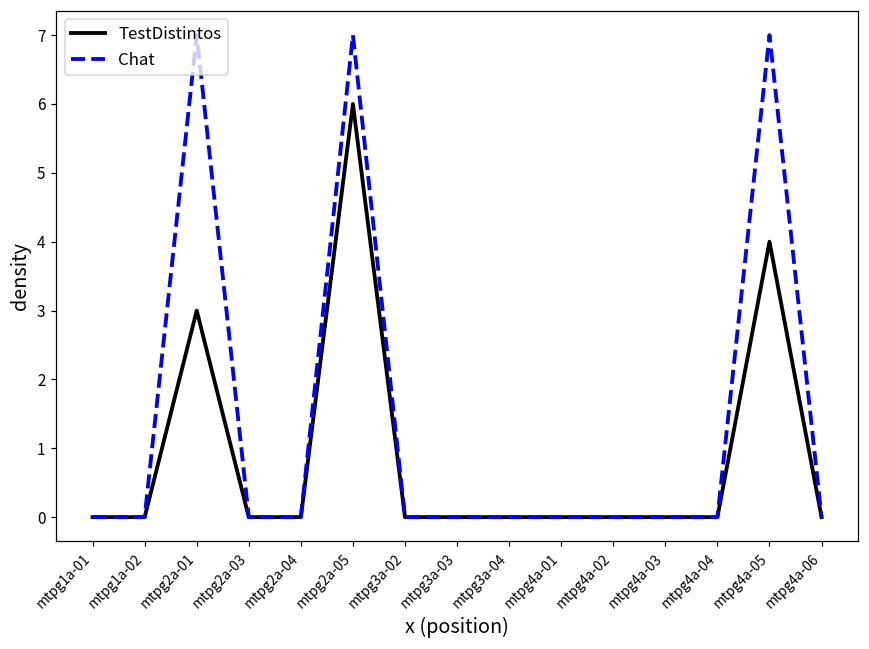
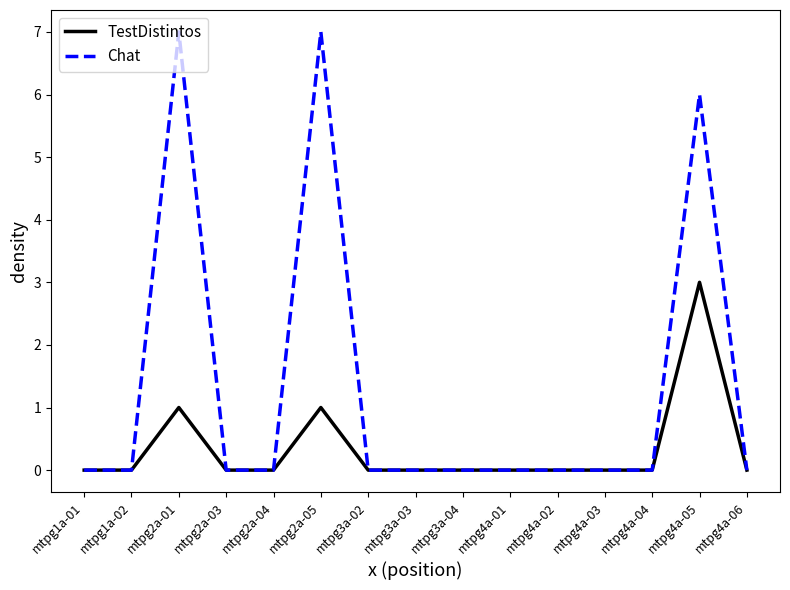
  {
    "TestDistintos": {
-     "mtpg2a-01": 3,
-     "mtpg2a-05": 6,
-     "mtpg4a-05": 4
+     "mtpg2a-01": 1,
+     "mtpg2a-05": 1,
+     "mtpg4a-05": 3
    },
    "Chat": {
      "mtpg2a-05": 7,
-     "mtpg4a-05": 7
+     "mtpg4a-05": 6
    }
  }
